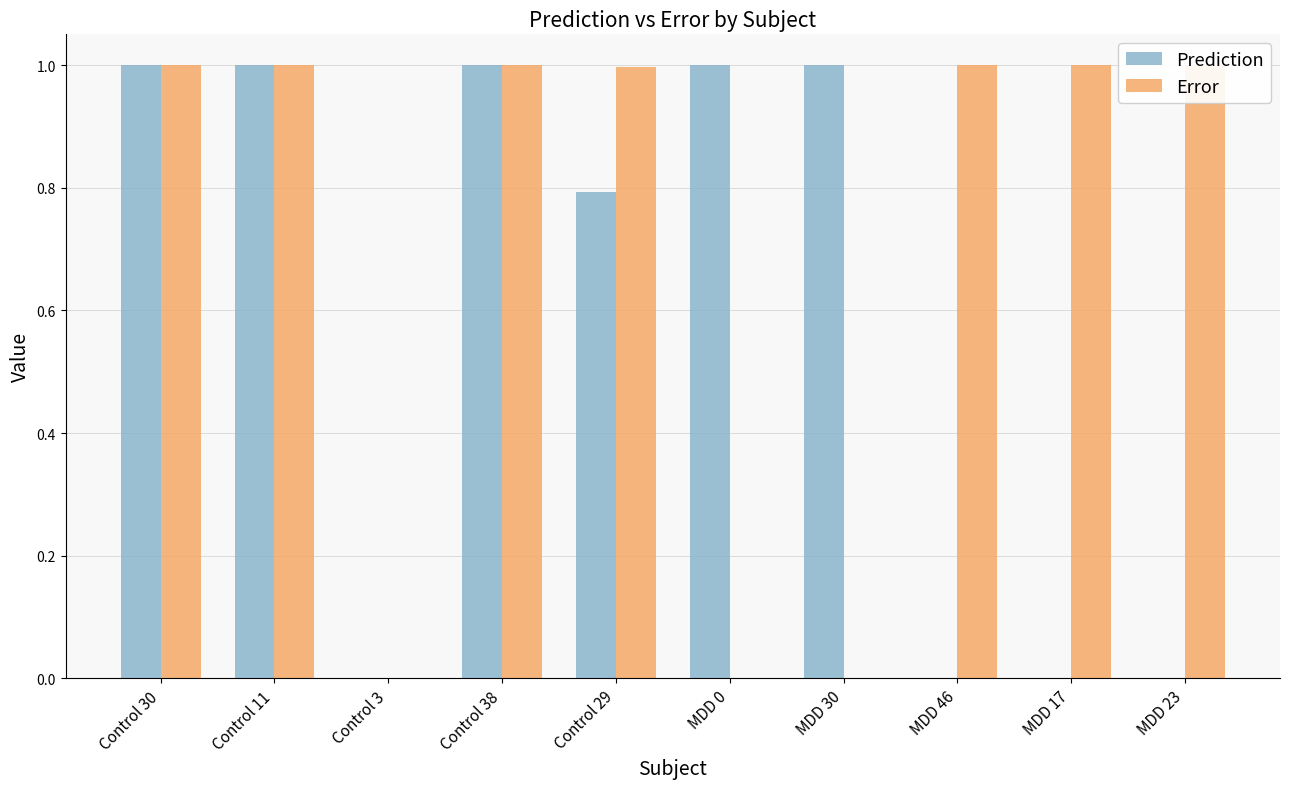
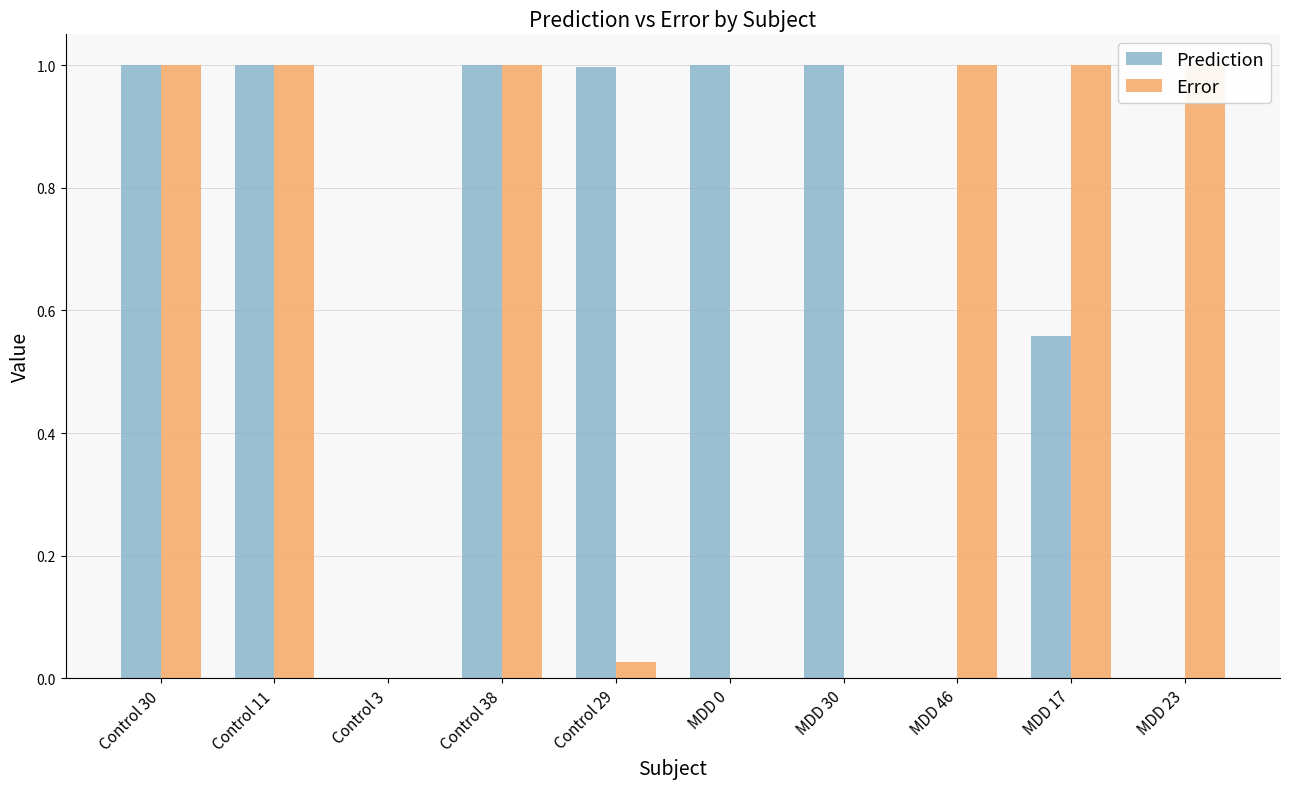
  {
    "Prediction": {
      "Control 30": 1.00,
      "Control 11": 1.00,
      "Control 38": 1.00,
-     "Control 29": 0.79,
+     "Control 29": 1.00,
      "MDD 0": 1.00,
      "MDD 30": 1.00,
-     "MDD 17": 0.00
+     "MDD 17": 0.56
    },
    "Error": {
      "Control 30": 1.00,
      "Control 11": 1.00,
      "Control 38": 1.00,
-     "Control 29": 1.00,
+     "Control 29": 0.03,
      "MDD 0": 0.00,
      "MDD 46": 1.00,
      "MDD 17": 1.00
    }
  }
